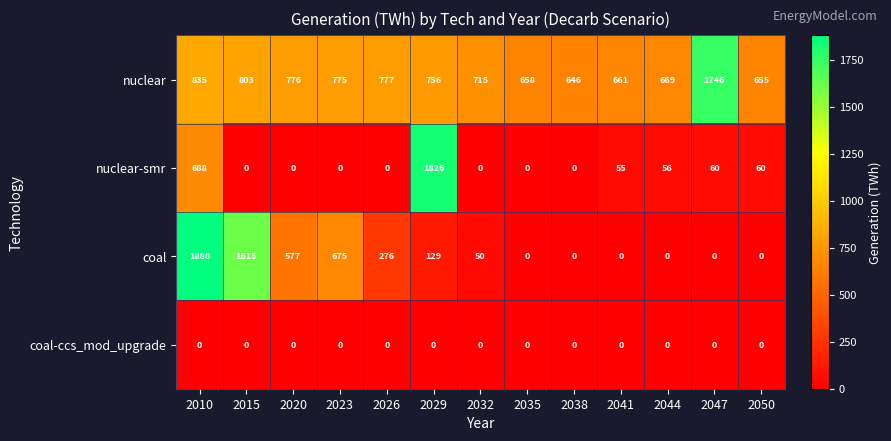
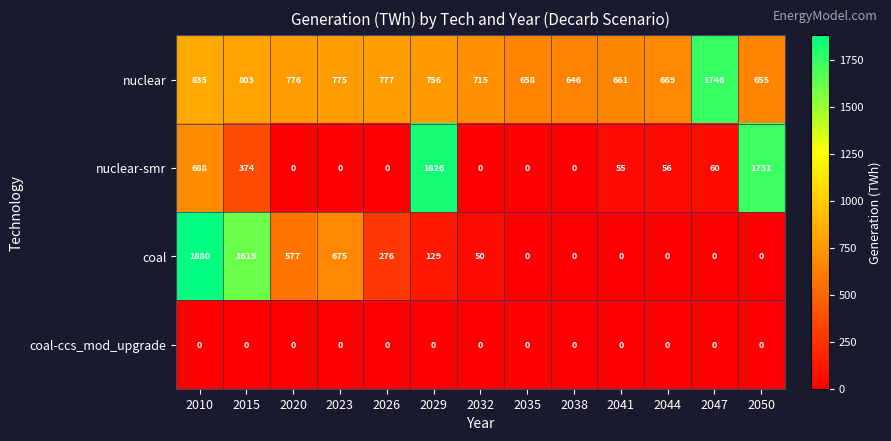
  {
    "nuclear": {
      "2010": 835,
      "2015": 803,
      "2020": 776,
      "2023": 775,
      "2026": 777,
      "2029": 756,
      "2032": 715,
      "2035": 658,
      "2038": 646,
      "2041": 661,
      "2044": 669,
      "2047": 1746,
      "2050": 655
    },
    "nuclear-smr": {
      "2010": 688,
-     "2015": 0,
+     "2015": 374,
      "2020": 0,
      "2023": 0,
      "2026": 0,
      "2029": 1826,
      "2032": 0,
      "2035": 0,
      "2038": 0,
      "2041": 55,
      "2044": 56,
      "2047": 60,
-     "2050": 60
+     "2050": 1731
    },
    "coal": {
      "2010": 1880,
      "2015": 1615,
      "2020": 577,
      "2023": 675,
      "2026": 276,
      "2029": 129,
      "2032": 50,
      "2035": 0,
      "2038": 0,
      "2041": 0,
      "2044": 0,
      "2047": 0,
      "2050": 0
    },
    "coal-ccs_mod_upgrade": {
      "2010": 0,
      "2015": 0,
      "2020": 0,
      "2023": 0,
      "2026": 0,
      "2029": 0,
      "2032": 0,
      "2035": 0,
      "2038": 0,
      "2041": 0,
      "2044": 0,
      "2047": 0,
      "2050": 0
    }
  }
